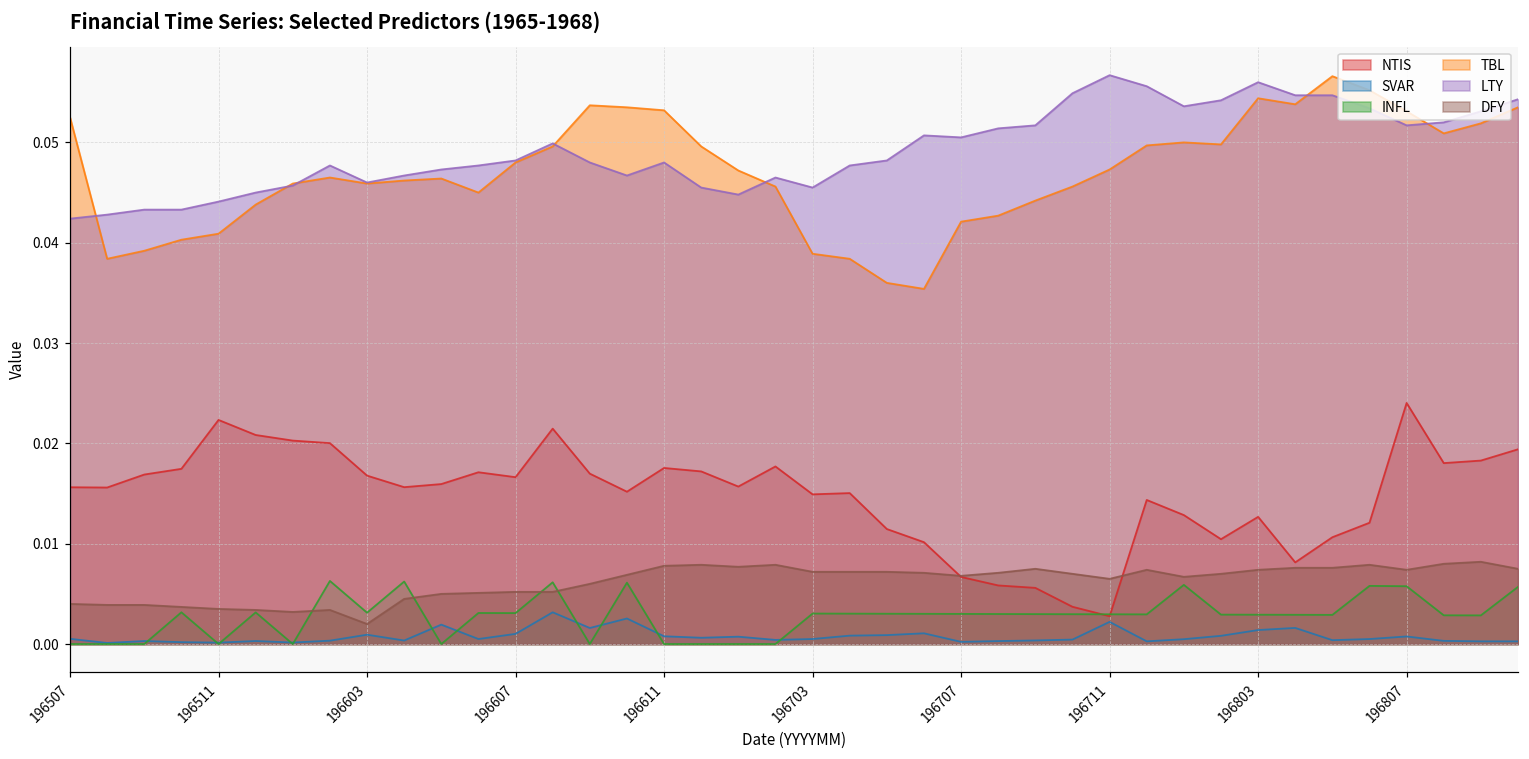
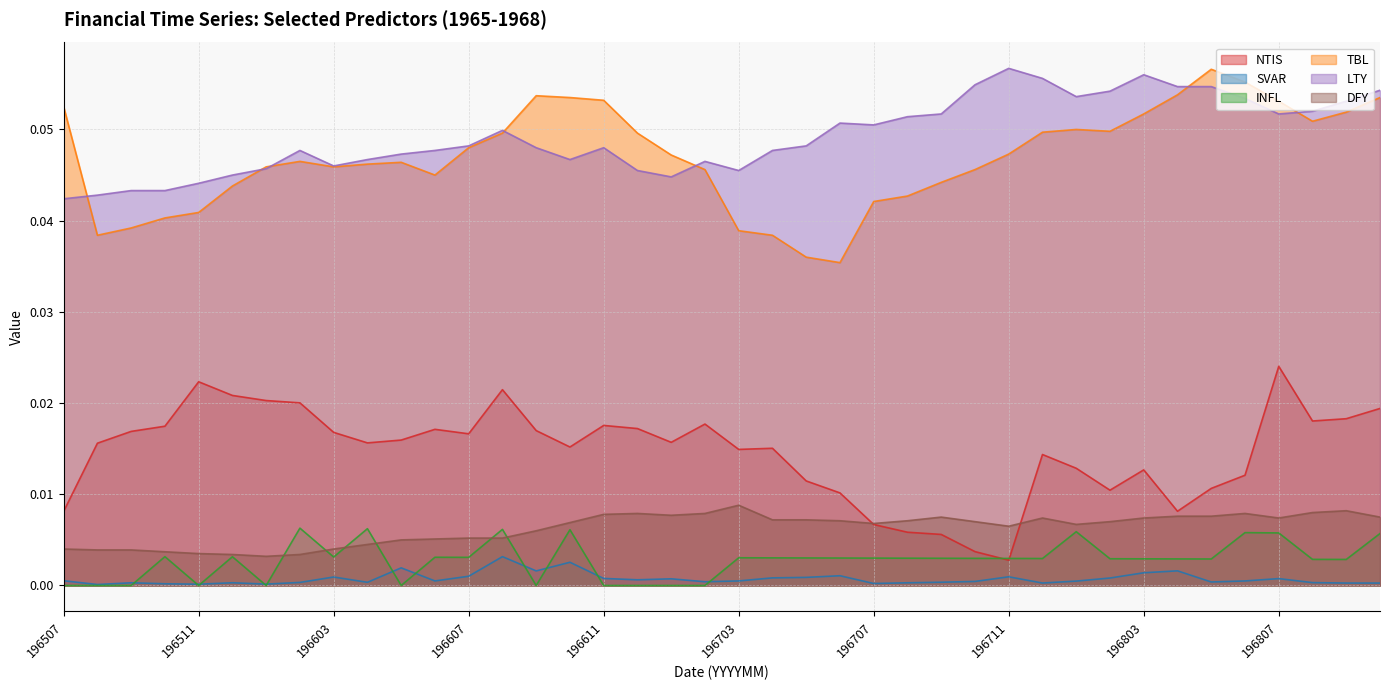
  {
    "NTIS": {
-     "196507": 0.016,
+     "196507": 0.008,
      "196511": 0.022,
      "196603": 0.017,
      "196607": 0.017,
      "196611": 0.018,
      "196703": 0.015,
      "196803": 0.013,
      "196807": 0.024
    },
    "SVAR": {
      "196507": 0.001,
      "196603": 0.001,
      "196607": 0.001,
      "196611": 0.001,
      "196703": 0.001,
      "196707": 0.000,
-     "196711": 0.002,
+     "196711": 0.001,
      "196803": 0.001,
      "196807": 0.001
    },
    "INFL": {
      "196507": 0.000,
      "196603": 0.003,
      "196607": 0.003,
      "196611": 0.000,
      "196703": 0.003,
      "196707": 0.003,
      "196803": 0.003,
      "196807": 0.006
    },
    "TBL": {
      "196507": 0.053,
      "196511": 0.041,
      "196611": 0.053,
      "196703": 0.039,
      "196707": 0.042,
      "196711": 0.047,
-     "196803": 0.054
+     "196803": 0.052
    },
    "LTY": {
      "196507": 0.042,
      "196511": 0.044,
      "196611": 0.048,
      "196703": 0.046,
      "196707": 0.051,
      "196711": 0.057,
      "196803": 0.056,
      "196807": 0.052
    },
    "DFY": {
      "196507": 0.004,
      "196511": 0.004,
-     "196603": 0.002,
+     "196603": 0.004,
      "196607": 0.005,
      "196611": 0.008,
-     "196703": 0.007,
+     "196703": 0.009,
      "196711": 0.007,
      "196803": 0.007,
      "196807": 0.007
    }
  }
